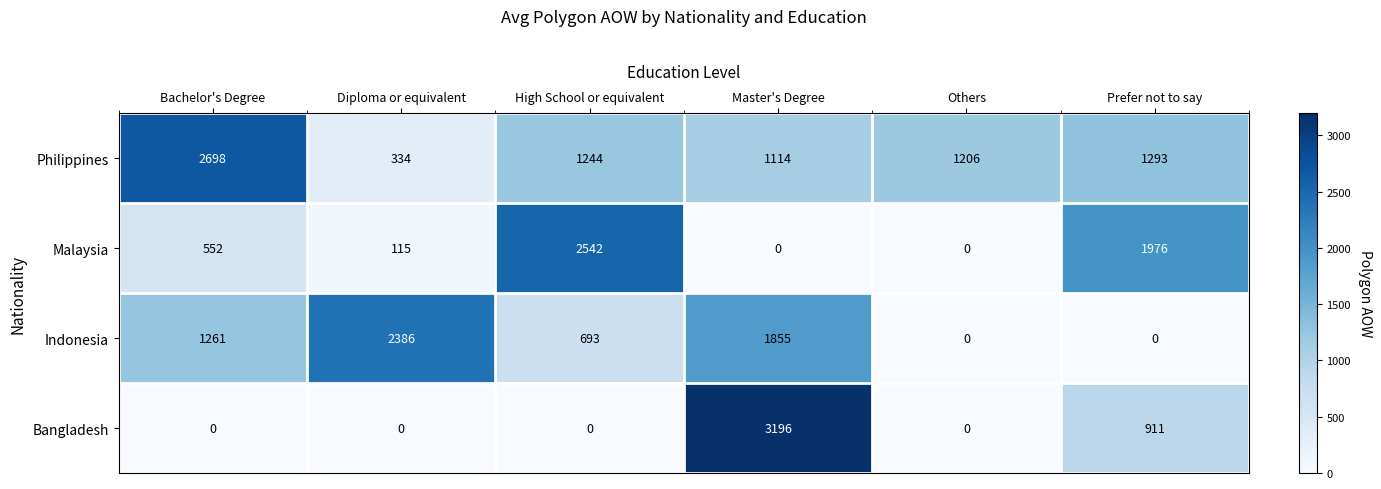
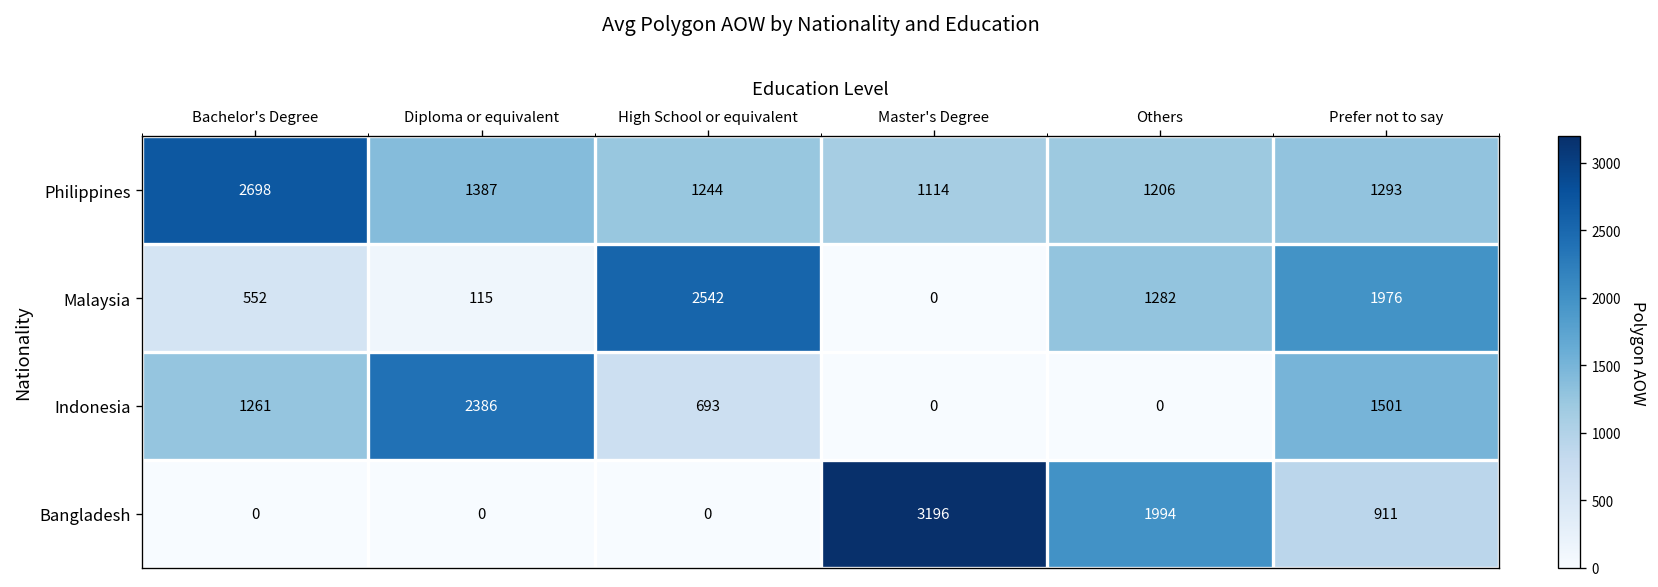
  {
    "Philippines": {
      "Bachelor's Degree": 2698,
-     "Diploma or equivalent": 334,
+     "Diploma or equivalent": 1387,
      "High School or equivalent": 1244,
      "Master's Degree": 1114,
      "Others": 1206,
      "Prefer not to say": 1293
    },
    "Malaysia": {
      "Bachelor's Degree": 552,
      "Diploma or equivalent": 115,
      "High School or equivalent": 2542,
      "Master's Degree": 0,
-     "Others": 0,
+     "Others": 1282,
      "Prefer not to say": 1976
    },
    "Indonesia": {
      "Bachelor's Degree": 1261,
      "Diploma or equivalent": 2386,
      "High School or equivalent": 693,
-     "Master's Degree": 1855,
+     "Master's Degree": 0,
      "Others": 0,
-     "Prefer not to say": 0
+     "Prefer not to say": 1501
    },
    "Bangladesh": {
      "Bachelor's Degree": 0,
      "Diploma or equivalent": 0,
      "High School or equivalent": 0,
      "Master's Degree": 3196,
-     "Others": 0,
+     "Others": 1994,
      "Prefer not to say": 911
    }
  }
